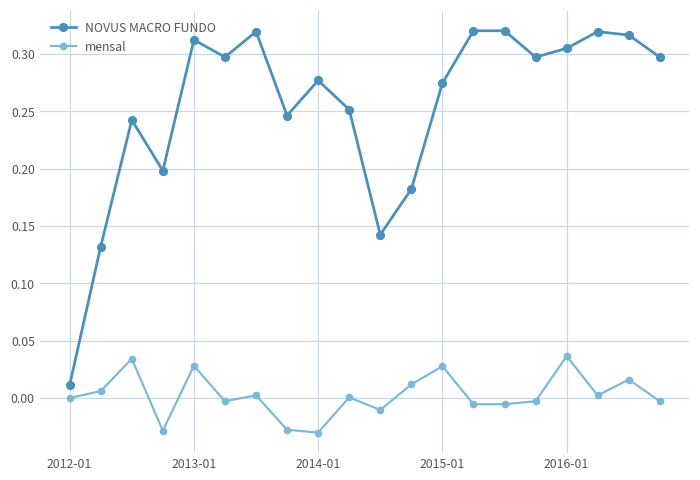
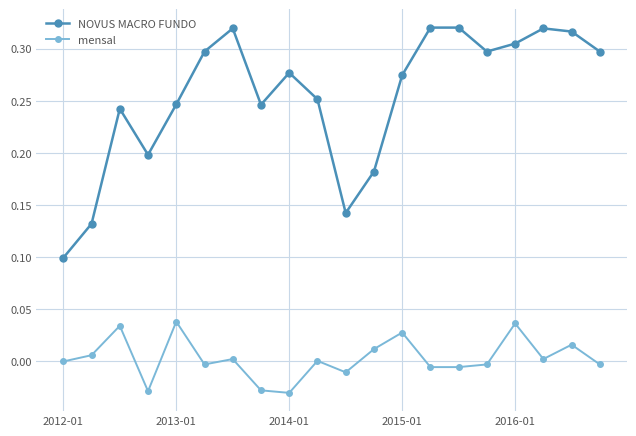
  {
    "NOVUS MACRO FUNDO": {
-     "2012-01": 0.011,
-     "2013-01": 0.312,
+     "2012-01": 0.099,
+     "2013-01": 0.247,
      "2014-01": 0.277,
      "2015-01": 0.275,
      "2016-01": 0.305
    },
    "mensal": {
      "2012-01": 0.000,
-     "2013-01": 0.028,
+     "2013-01": 0.038,
      "2014-01": -0.030,
      "2015-01": 0.028,
      "2016-01": 0.036
    }
  }
